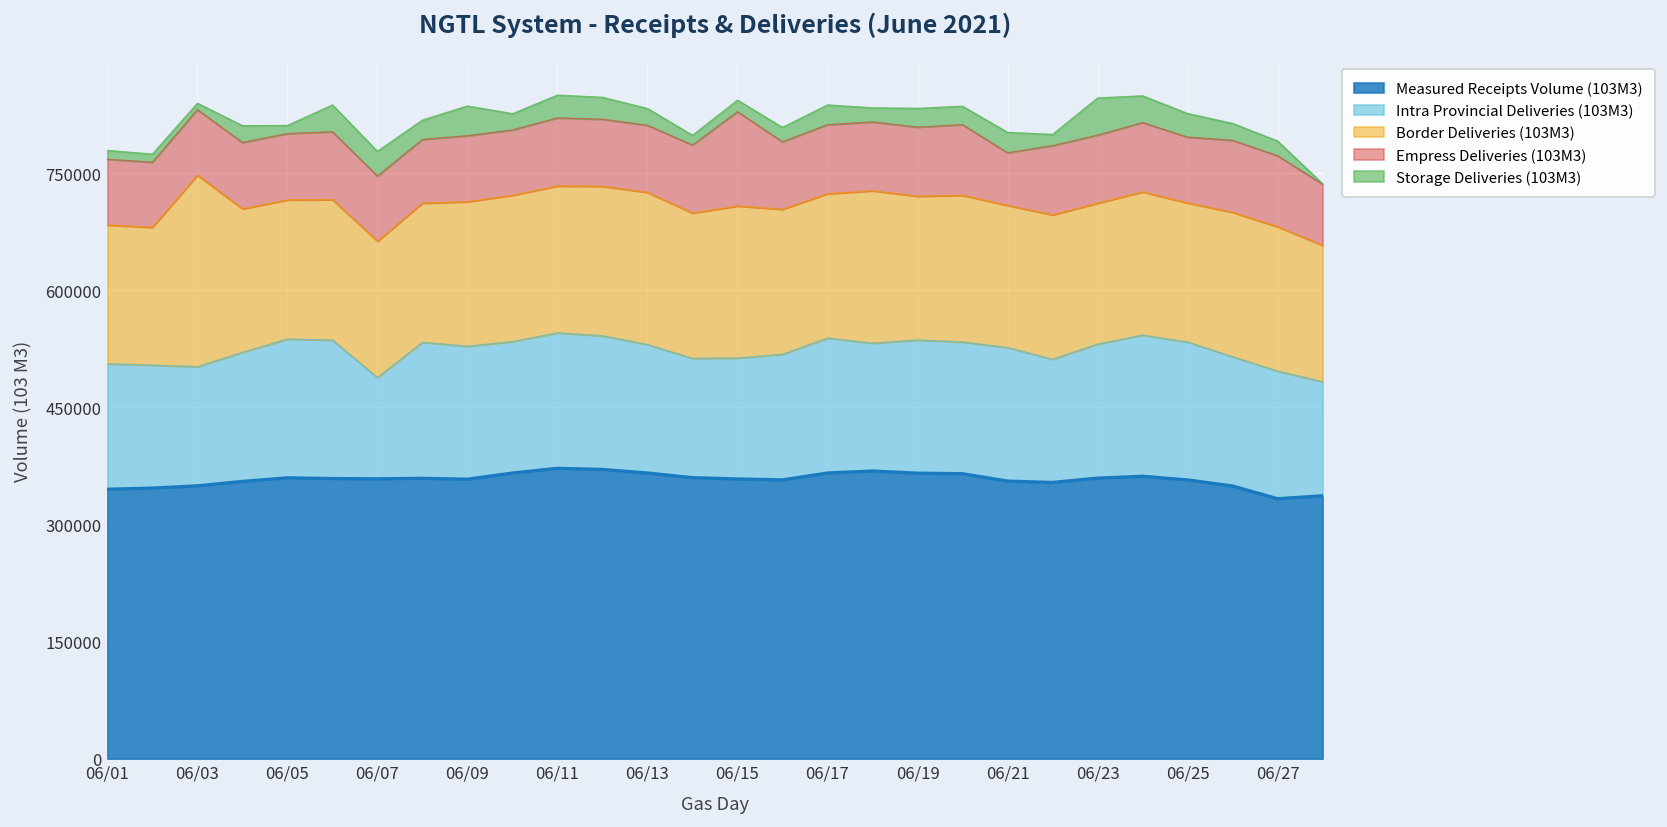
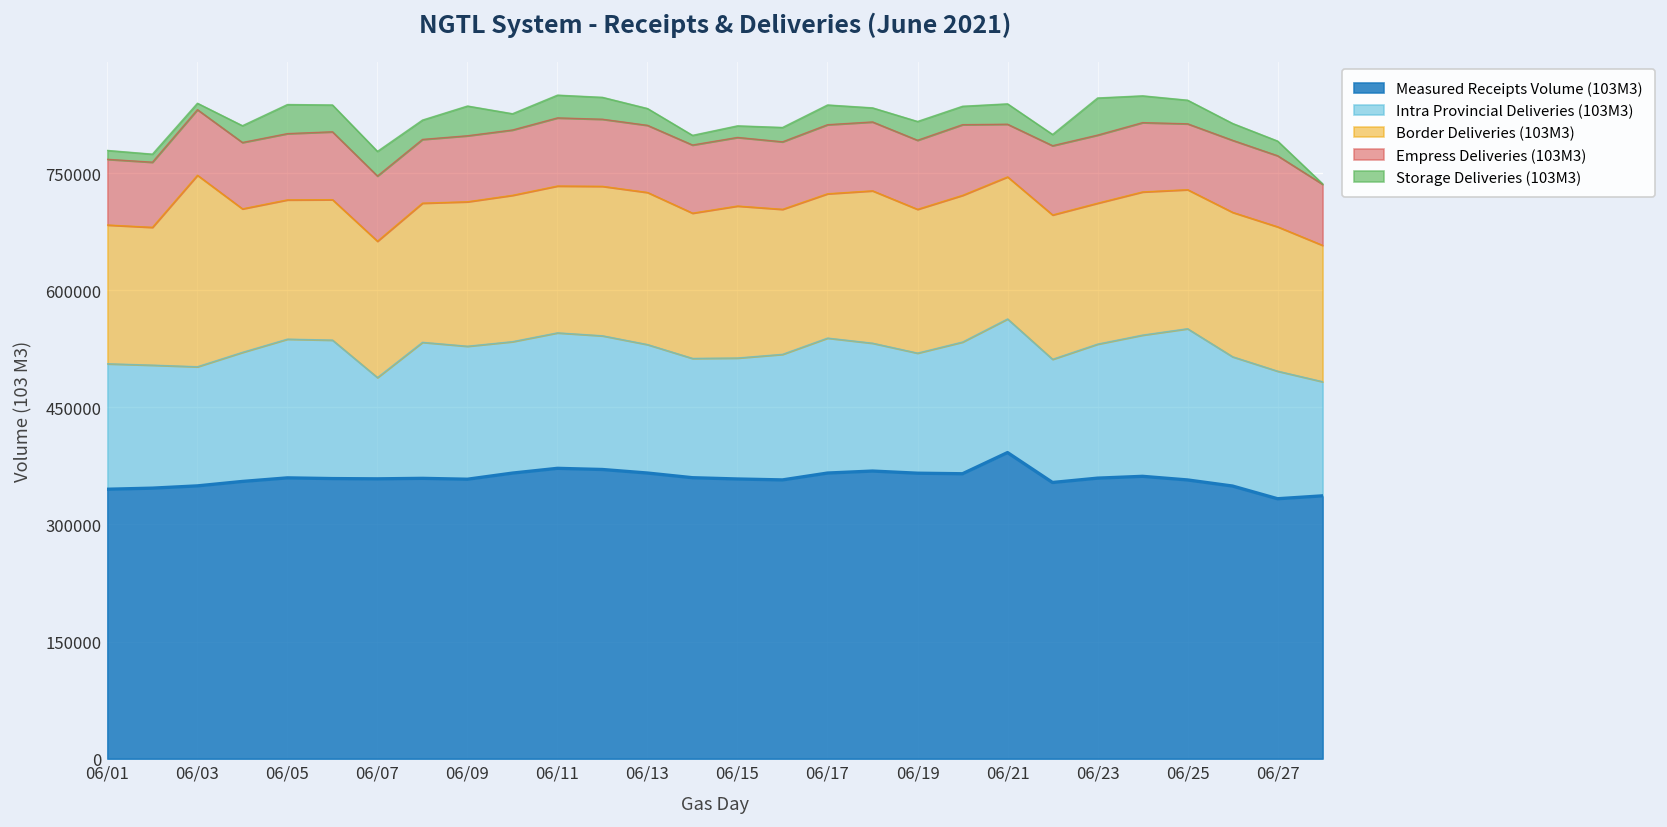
  {
    "Measured Receipts Volume (103M3)": {
      "06/01": 350000,
      "06/03": 350000,
      "06/05": 360000,
      "06/07": 360000,
      "06/09": 360000,
      "06/11": 370000,
      "06/13": 370000,
      "06/15": 360000,
      "06/17": 370000,
      "06/19": 370000,
-     "06/21": 360000,
+     "06/21": 390000,
      "06/23": 360000,
      "06/25": 360000,
      "06/27": 330000
    },
    "Intra Provincial Deliveries (103M3)": {
      "06/01": 160000,
      "06/03": 150000,
      "06/05": 180000,
      "06/07": 130000,
      "06/09": 170000,
      "06/11": 170000,
      "06/13": 160000,
      "06/15": 160000,
      "06/17": 170000,
-     "06/19": 170000,
+     "06/19": 150000,
      "06/21": 170000,
      "06/23": 170000,
-     "06/25": 180000,
+     "06/25": 190000,
      "06/27": 160000
    },
    "Border Deliveries (103M3)": {
      "06/01": 180000,
      "06/03": 250000,
      "06/05": 180000,
      "06/07": 170000,
      "06/09": 190000,
      "06/11": 190000,
      "06/13": 190000,
      "06/15": 190000,
      "06/17": 180000,
      "06/19": 180000,
      "06/21": 180000,
      "06/23": 180000,
      "06/25": 180000,
      "06/27": 180000
    },
    "Empress Deliveries (103M3)": {
      "06/01": 80000,
      "06/03": 80000,
      "06/05": 80000,
      "06/07": 80000,
      "06/09": 80000,
      "06/11": 90000,
      "06/13": 90000,
-     "06/15": 120000,
+     "06/15": 90000,
      "06/17": 90000,
      "06/19": 90000,
      "06/21": 70000,
      "06/23": 90000,
      "06/25": 80000,
      "06/27": 90000
    },
    "Storage Deliveries (103M3)": {
      "06/01": 10000,
      "06/03": 10000,
-     "06/05": 10000,
+     "06/05": 40000,
      "06/07": 30000,
      "06/09": 40000,
      "06/11": 30000,
      "06/13": 20000,
      "06/15": 10000,
      "06/17": 30000,
      "06/19": 20000,
      "06/21": 30000,
      "06/23": 50000,
      "06/25": 30000,
      "06/27": 20000
    }
  }
